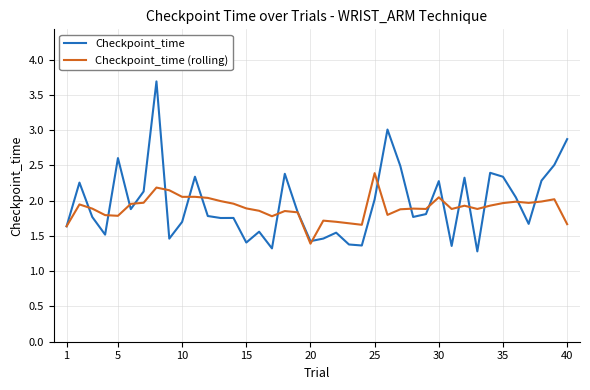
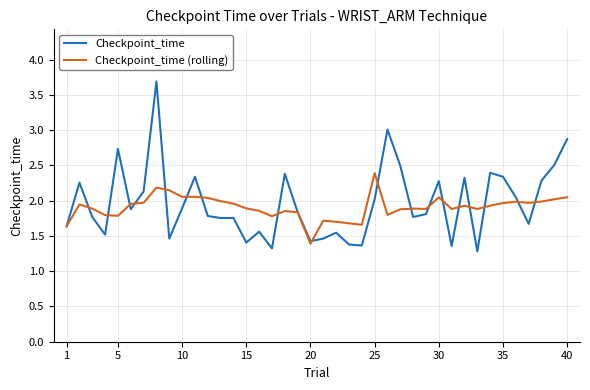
  {
    "Checkpoint_time": {
-     "5": 2.6,
-     "10": 1.7,
+     "5": 2.7,
+     "10": 1.9,
      "15": 1.4,
      "25": 2.0,
      "30": 2.3,
      "35": 2.3,
      "40": 2.9
    },
    "Checkpoint_time (rolling)": {
      "5": 1.8,
      "10": 2.1,
      "15": 1.9,
      "25": 2.4,
      "30": 2.0,
      "35": 2.0,
-     "40": 1.7
+     "40": 2.0
    }
  }
